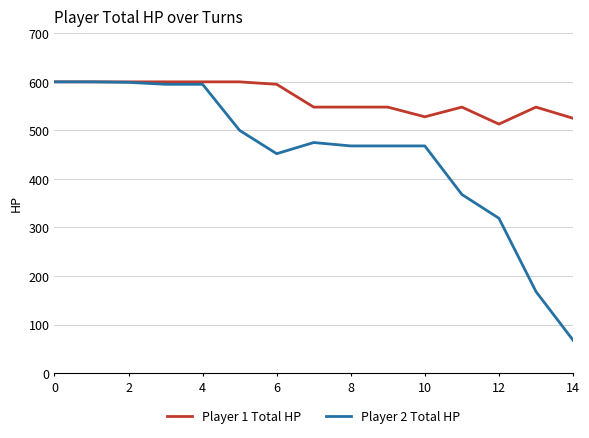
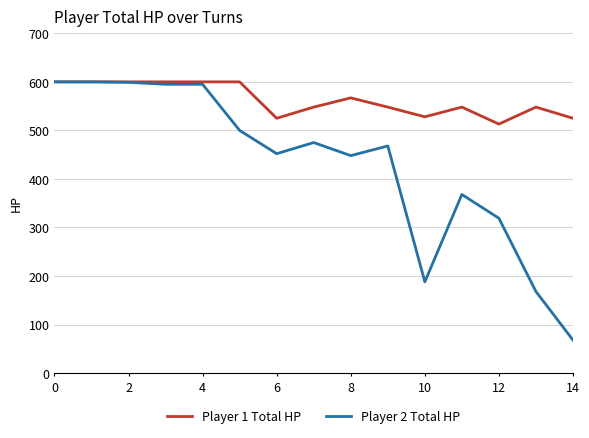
  {
    "Player 1 Total HP": {
-     "6": 600,
-     "8": 550,
+     "6": 530,
+     "8": 570,
      "10": 530,
      "12": 510,
      "14": 530
    },
    "Player 2 Total HP": {
      "6": 450,
-     "8": 470,
-     "10": 470,
+     "8": 450,
+     "10": 190,
      "12": 320,
      "14": 70
    }
  }
